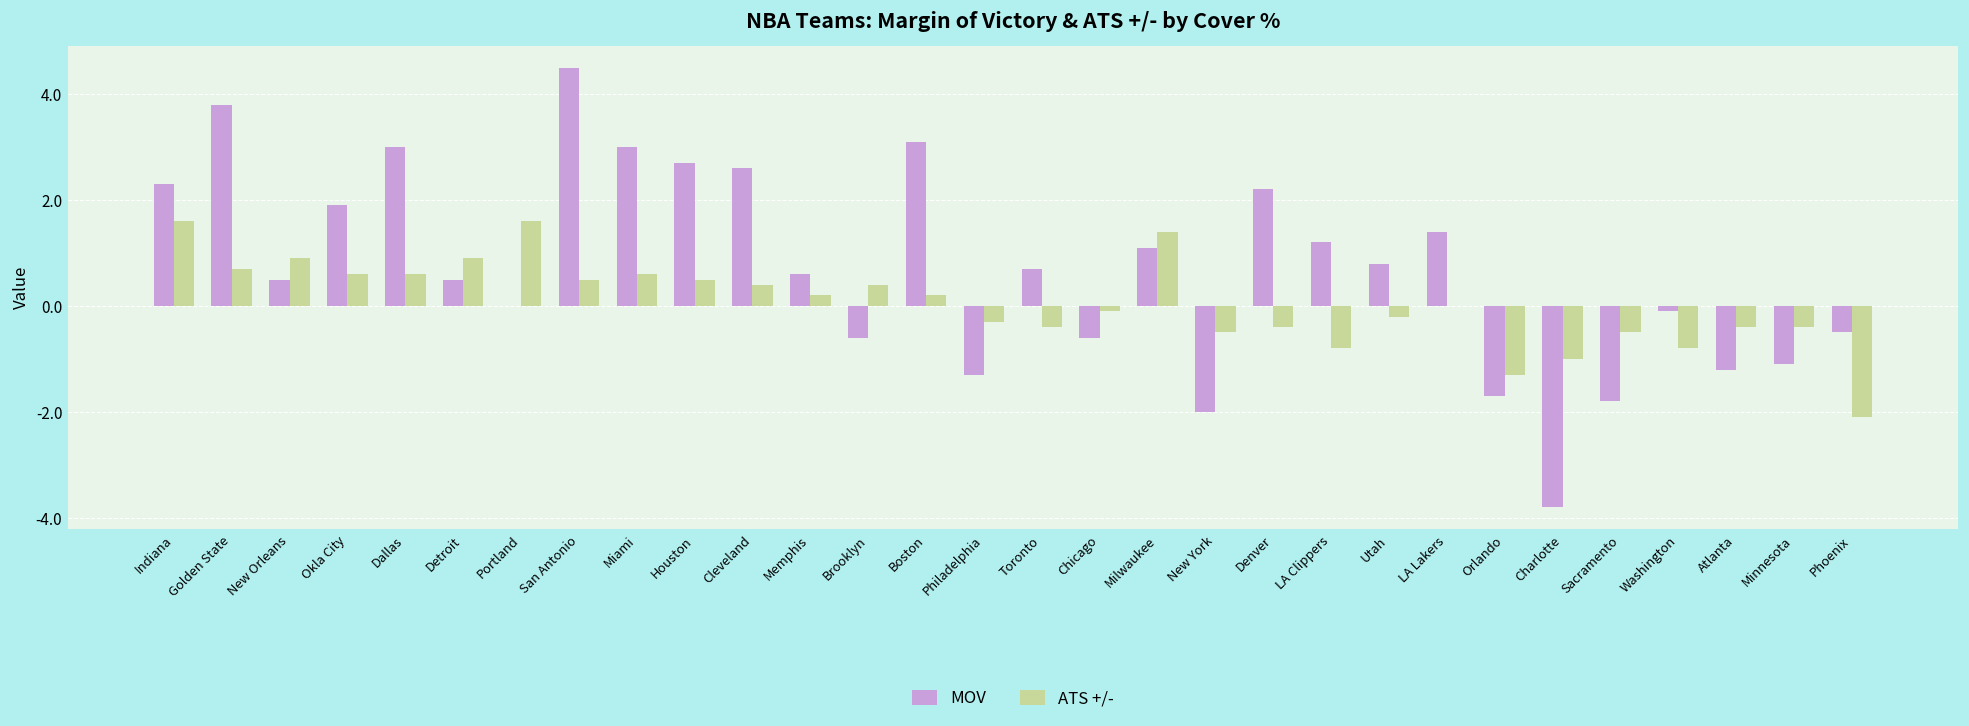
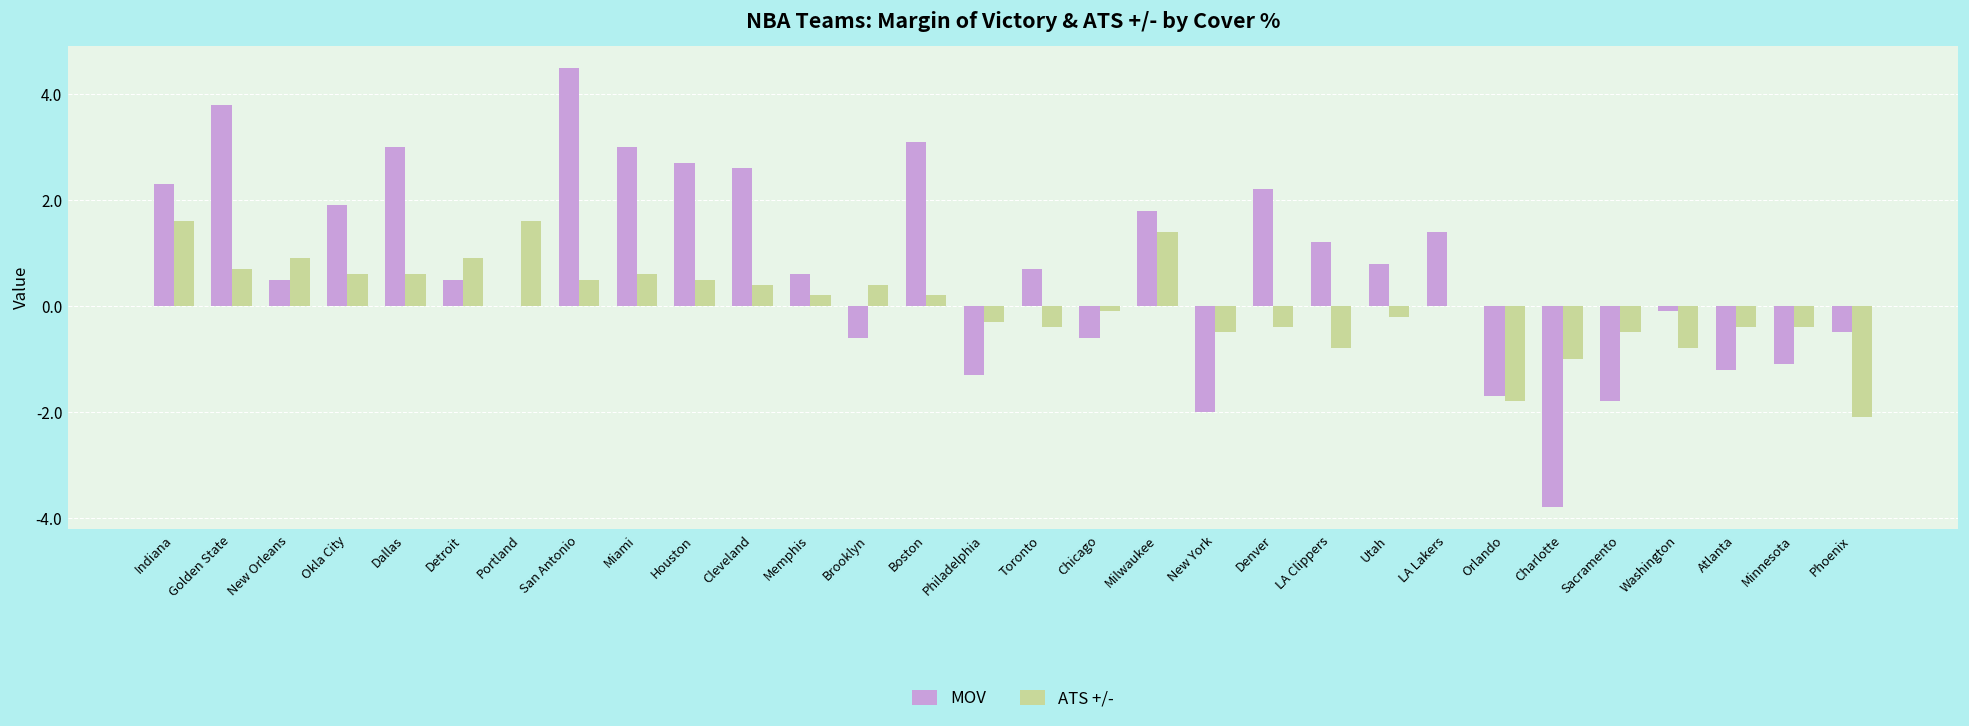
  {
    "MOV": {
      "Indiana": 2.3,
      "Golden State": 3.8,
      "New Orleans": 0.5,
      "Okla City": 1.9,
      "Dallas": 3.0,
      "Detroit": 0.5,
      "Portland": 0.0,
      "San Antonio": 4.5,
      "Miami": 3.0,
      "Houston": 2.7,
      "Cleveland": 2.6,
      "Memphis": 0.6,
      "Brooklyn": -0.6,
      "Boston": 3.1,
      "Philadelphia": -1.3,
      "Toronto": 0.7,
      "Chicago": -0.6,
-     "Milwaukee": 1.1,
+     "Milwaukee": 1.8,
      "New York": -2.0,
      "Denver": 2.2,
      "LA Clippers": 1.2,
      "Utah": 0.8,
      "LA Lakers": 1.4,
      "Orlando": -1.7,
      "Charlotte": -3.8,
      "Sacramento": -1.8,
      "Washington": -0.1,
      "Atlanta": -1.2,
      "Minnesota": -1.1,
      "Phoenix": -0.5
    },
    "ATS +/-": {
      "Indiana": 1.6,
      "Golden State": 0.7,
      "New Orleans": 0.9,
      "Okla City": 0.6,
      "Dallas": 0.6,
      "Detroit": 0.9,
      "Portland": 1.6,
      "San Antonio": 0.5,
      "Miami": 0.6,
      "Houston": 0.5,
      "Cleveland": 0.4,
      "Memphis": 0.2,
      "Brooklyn": 0.4,
      "Boston": 0.2,
      "Philadelphia": -0.3,
      "Toronto": -0.4,
      "Chicago": -0.1,
      "Milwaukee": 1.4,
      "New York": -0.5,
      "Denver": -0.4,
      "LA Clippers": -0.8,
      "Utah": -0.2,
      "LA Lakers": 0.0,
-     "Orlando": -1.3,
+     "Orlando": -1.8,
      "Charlotte": -1.0,
      "Sacramento": -0.5,
      "Washington": -0.8,
      "Atlanta": -0.4,
      "Minnesota": -0.4,
      "Phoenix": -2.1
    }
  }
